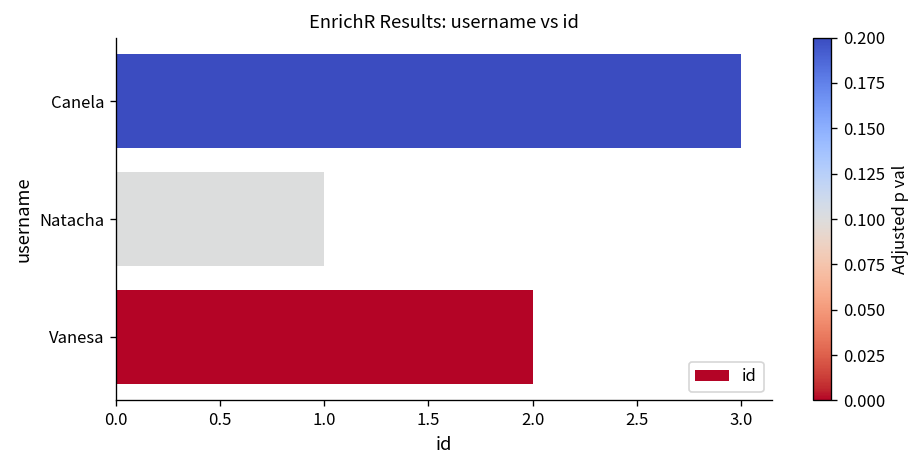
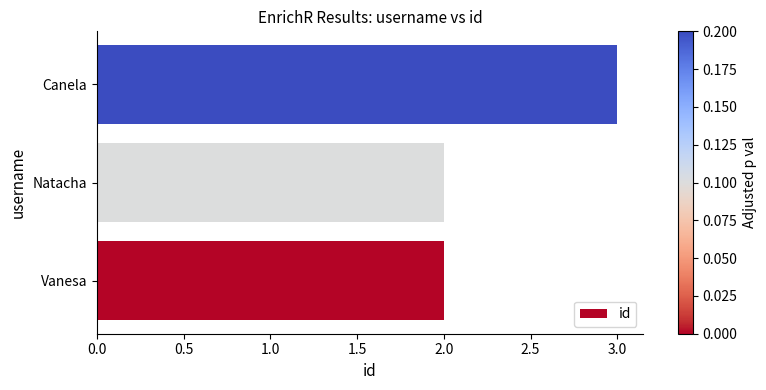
  {
    "Canela": 3,
-   "Natacha": 1,
+   "Natacha": 2,
    "Vanesa": 2
  }
